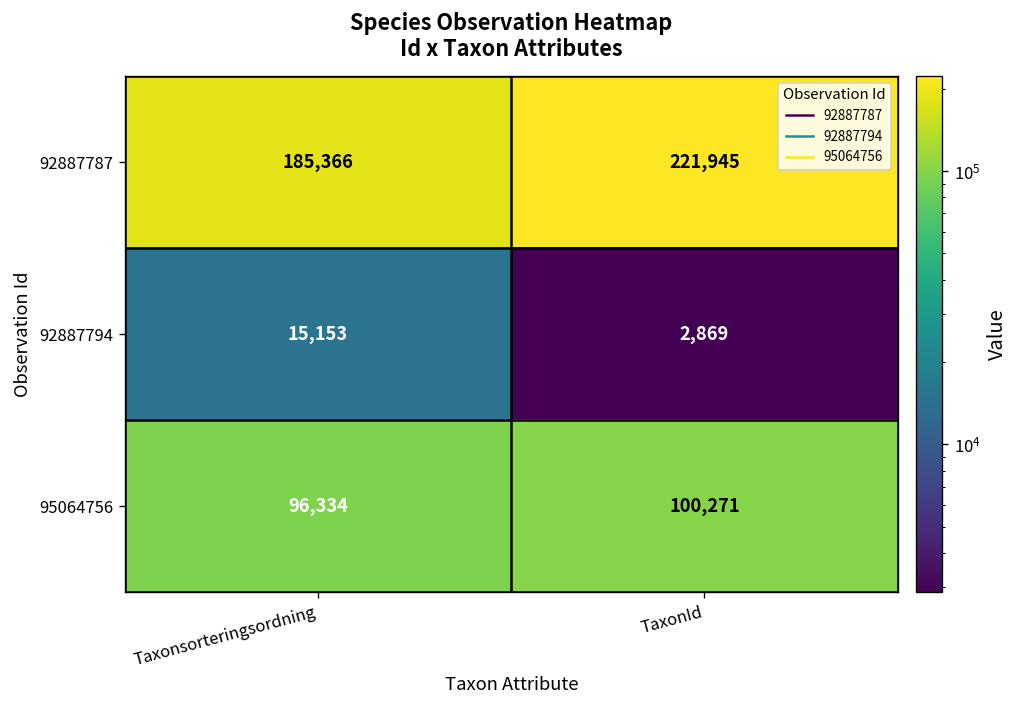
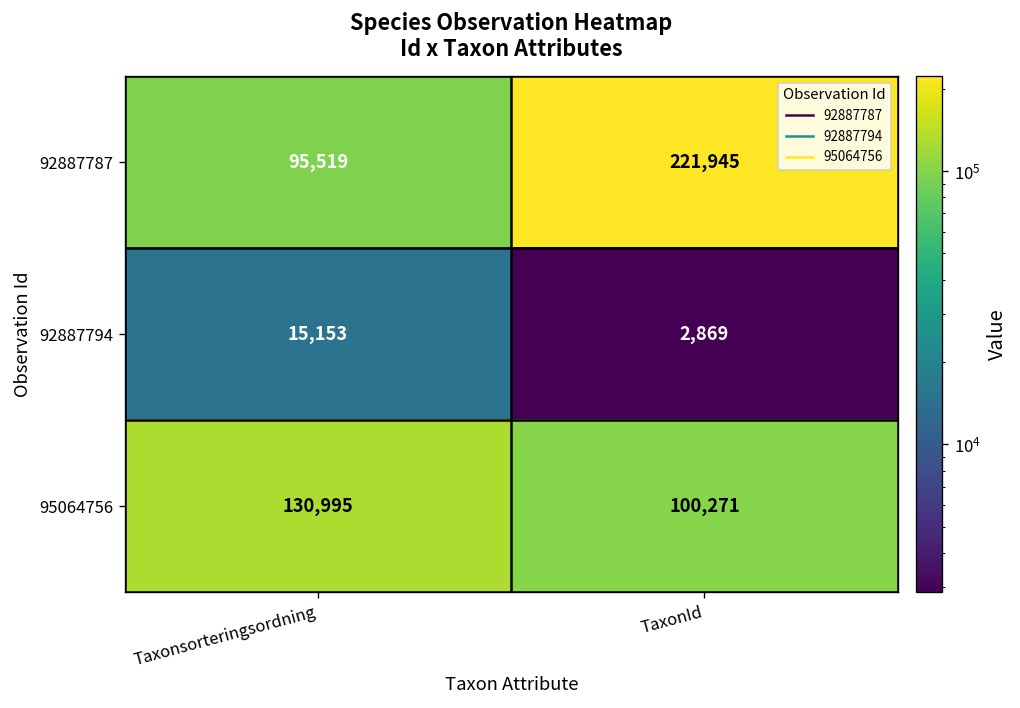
  {
    "92887787": {
-     "Taxonsorteringsordning": "185,366",
+     "Taxonsorteringsordning": "95,519",
      "TaxonId": "221,945"
    },
    "92887794": {
      "Taxonsorteringsordning": "15,153",
      "TaxonId": "2,869"
    },
    "95064756": {
-     "Taxonsorteringsordning": "96,334",
+     "Taxonsorteringsordning": "130,995",
      "TaxonId": "100,271"
    }
  }
